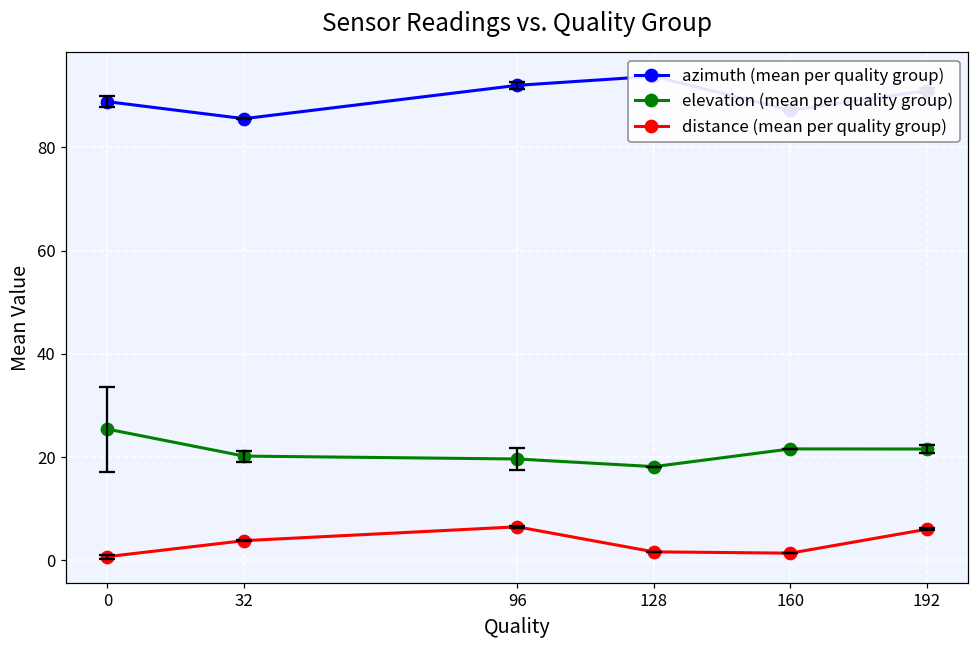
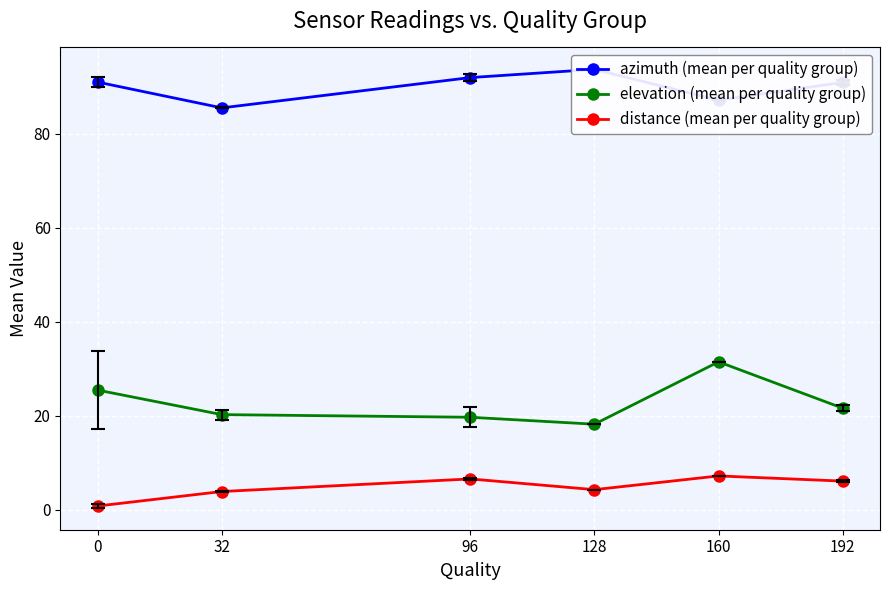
  {
    "azimuth (mean per quality group)": {
-     "0": 89,
+     "0": 91,
      "96": 92
    },
    "elevation (mean per quality group)": {
      "0": 25,
      "32": 20,
      "96": 20,
-     "160": 22,
+     "160": 31,
      "192": 22
    },
    "distance (mean per quality group)": {
-     "128": 2,
-     "160": 1
+     "128": 4,
+     "160": 7
    }
  }
